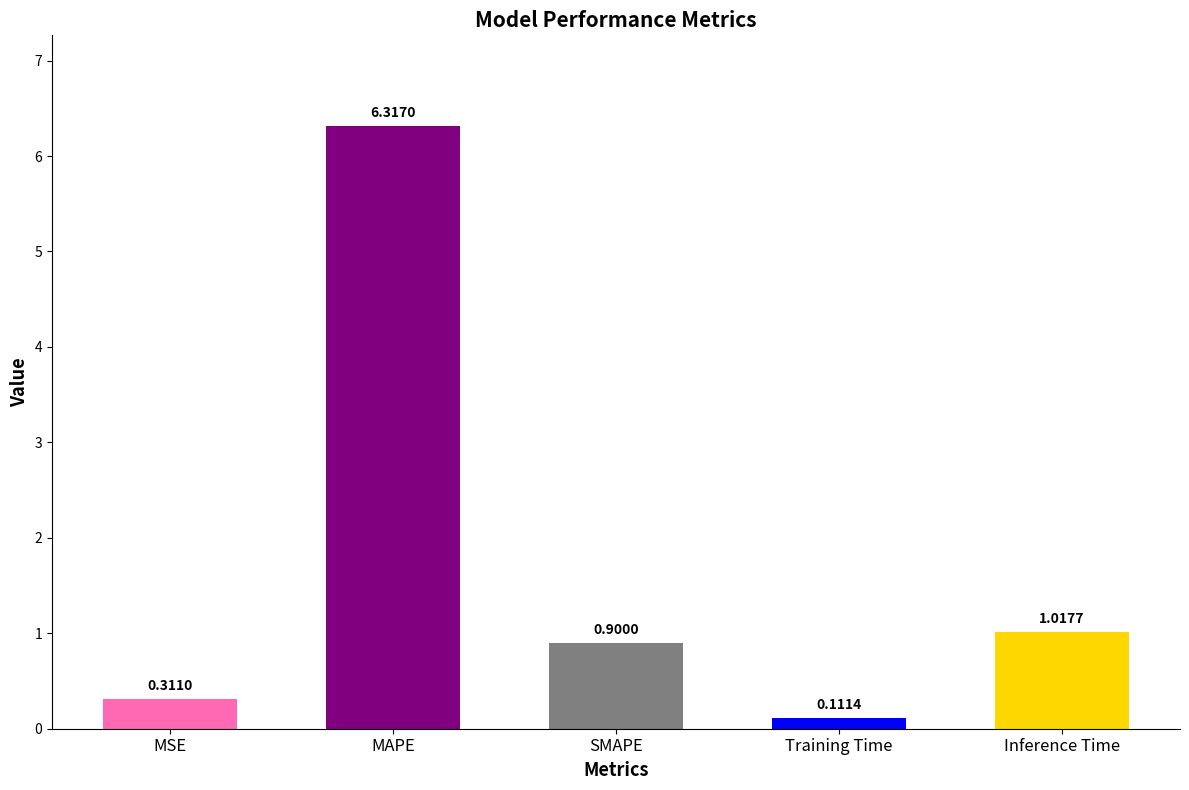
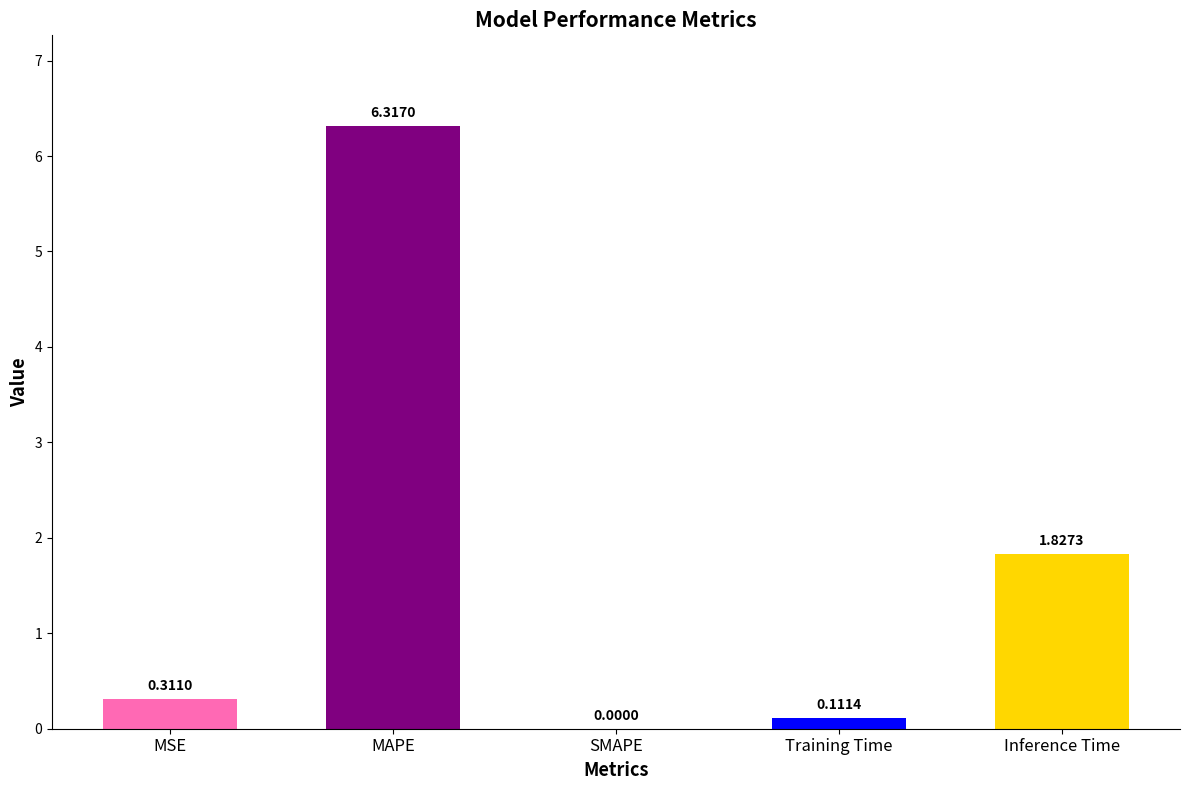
  {
    "MSE": 0.3110,
    "MAPE": 6.3170,
-   "SMAPE": 0.9000,
+   "SMAPE": 0.0000,
    "Training Time": 0.1114,
-   "Inference Time": 1.0177
+   "Inference Time": 1.8273
  }
